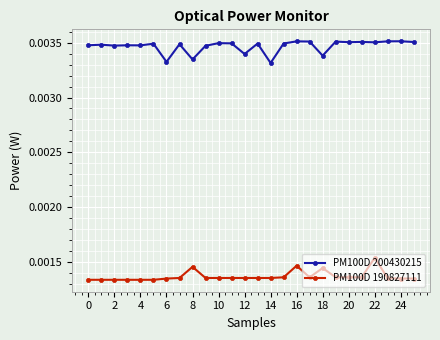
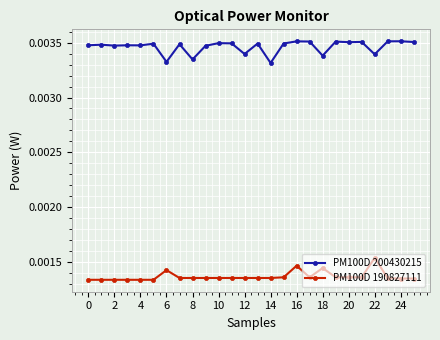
  {
    "PM100D 200430215": {
      "0": 0.00348,
      "2": 0.00347,
      "4": 0.00348,
      "6": 0.00333,
      "8": 0.00335,
      "10": 0.00350,
      "12": 0.00340,
      "14": 0.00332,
      "16": 0.00351,
      "18": 0.00338,
      "20": 0.00351,
-     "22": 0.00350,
+     "22": 0.00339,
      "24": 0.00351
    },
    "PM100D 190827111": {
      "0": 0.00134,
      "2": 0.00134,
      "4": 0.00134,
-     "6": 0.00135,
-     "8": 0.00145,
+     "6": 0.00142,
+     "8": 0.00135,
      "10": 0.00135,
      "12": 0.00135,
      "14": 0.00135,
      "16": 0.00146
    }
  }
